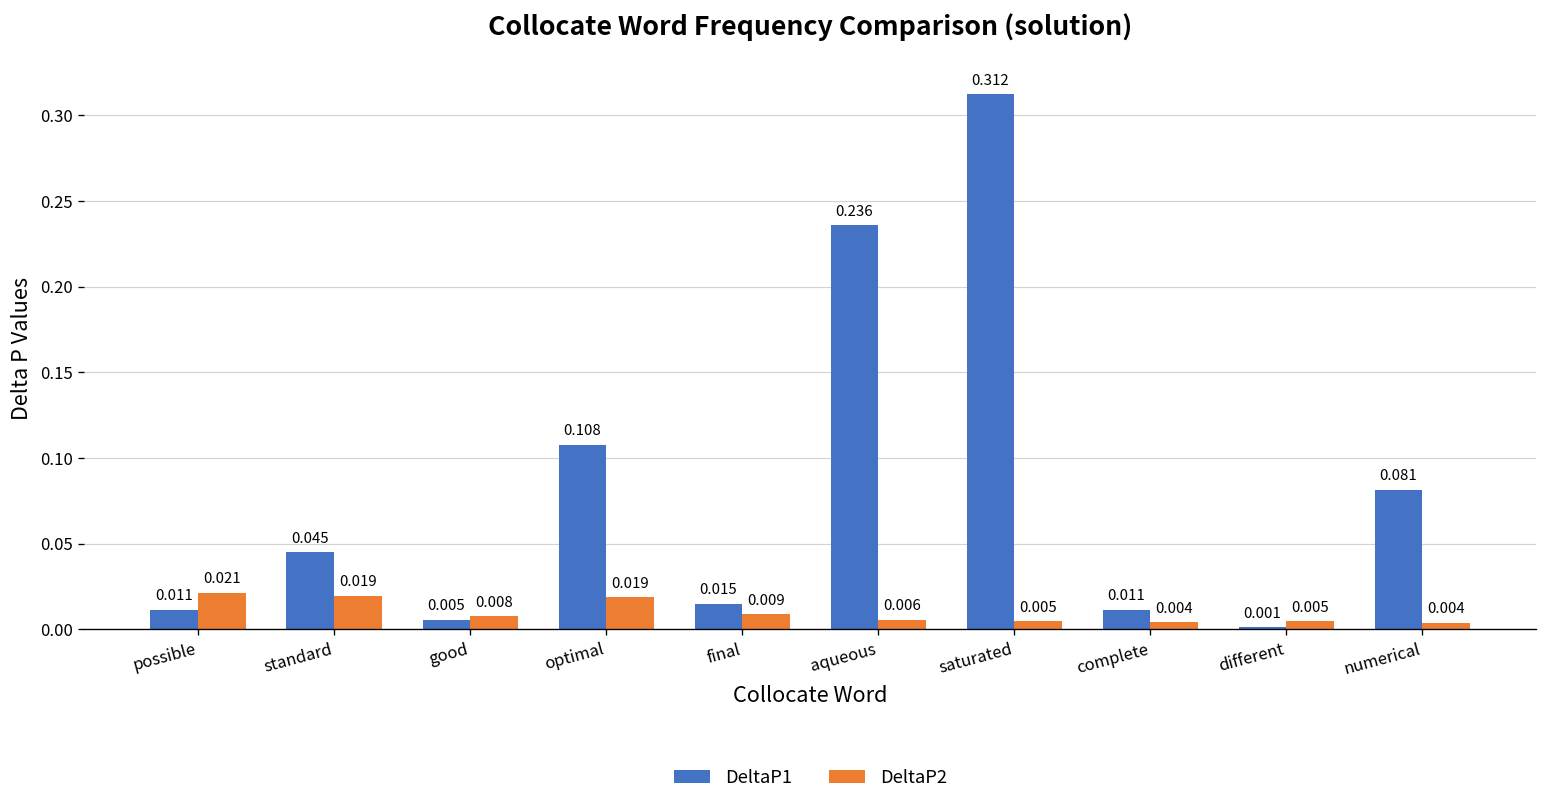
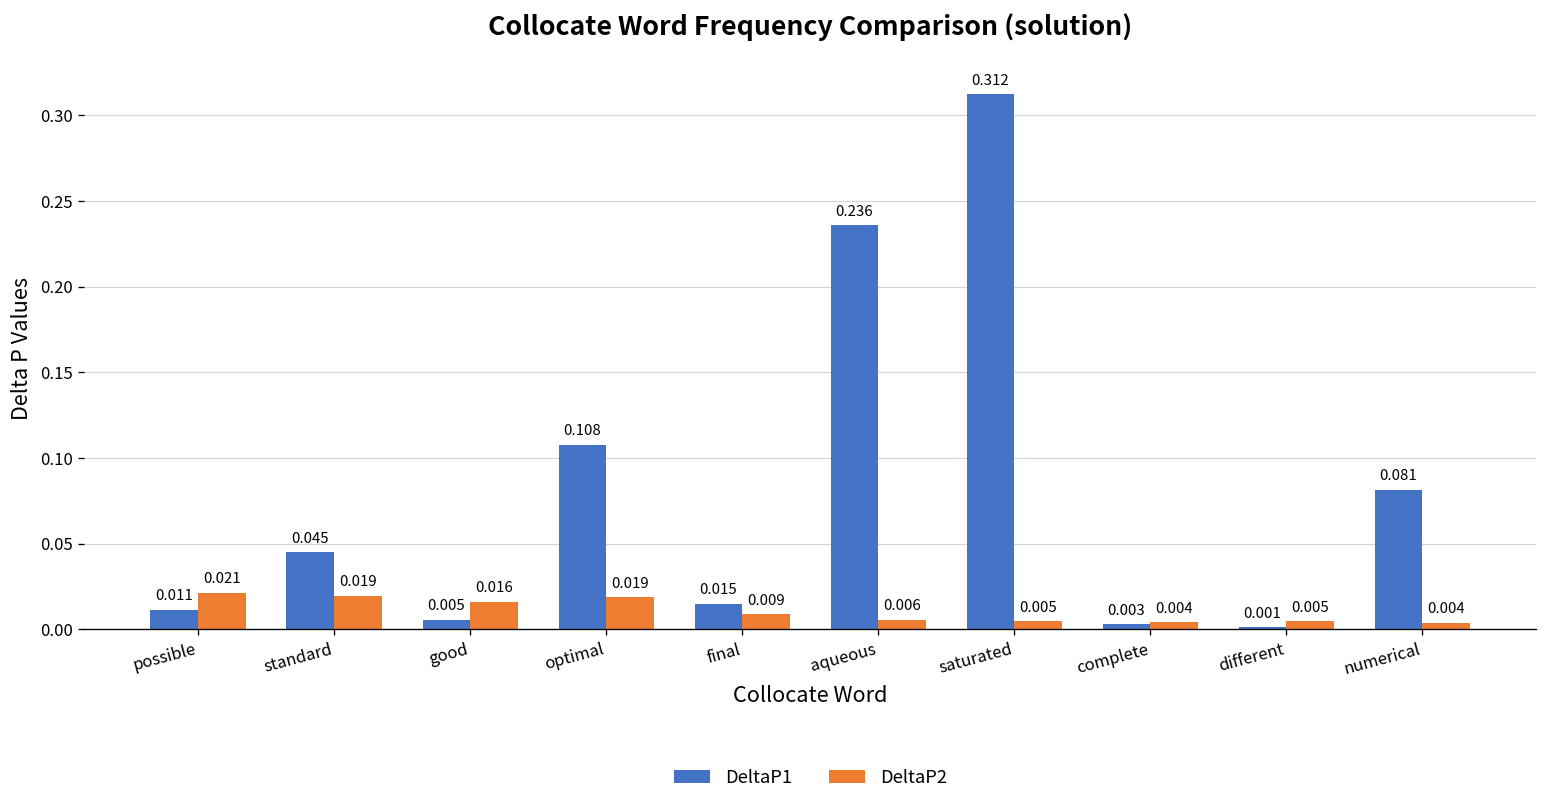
  {
    "DeltaP1": {
      "possible": 0.011,
      "standard": 0.045,
      "good": 0.005,
      "optimal": 0.108,
      "final": 0.015,
      "aqueous": 0.236,
      "saturated": 0.312,
-     "complete": 0.011,
+     "complete": 0.003,
      "different": 0.001,
      "numerical": 0.081
    },
    "DeltaP2": {
      "possible": 0.021,
      "standard": 0.019,
-     "good": 0.008,
+     "good": 0.016,
      "optimal": 0.019,
      "final": 0.009,
      "aqueous": 0.006,
      "saturated": 0.005,
      "complete": 0.004,
      "different": 0.005,
      "numerical": 0.004
    }
  }
